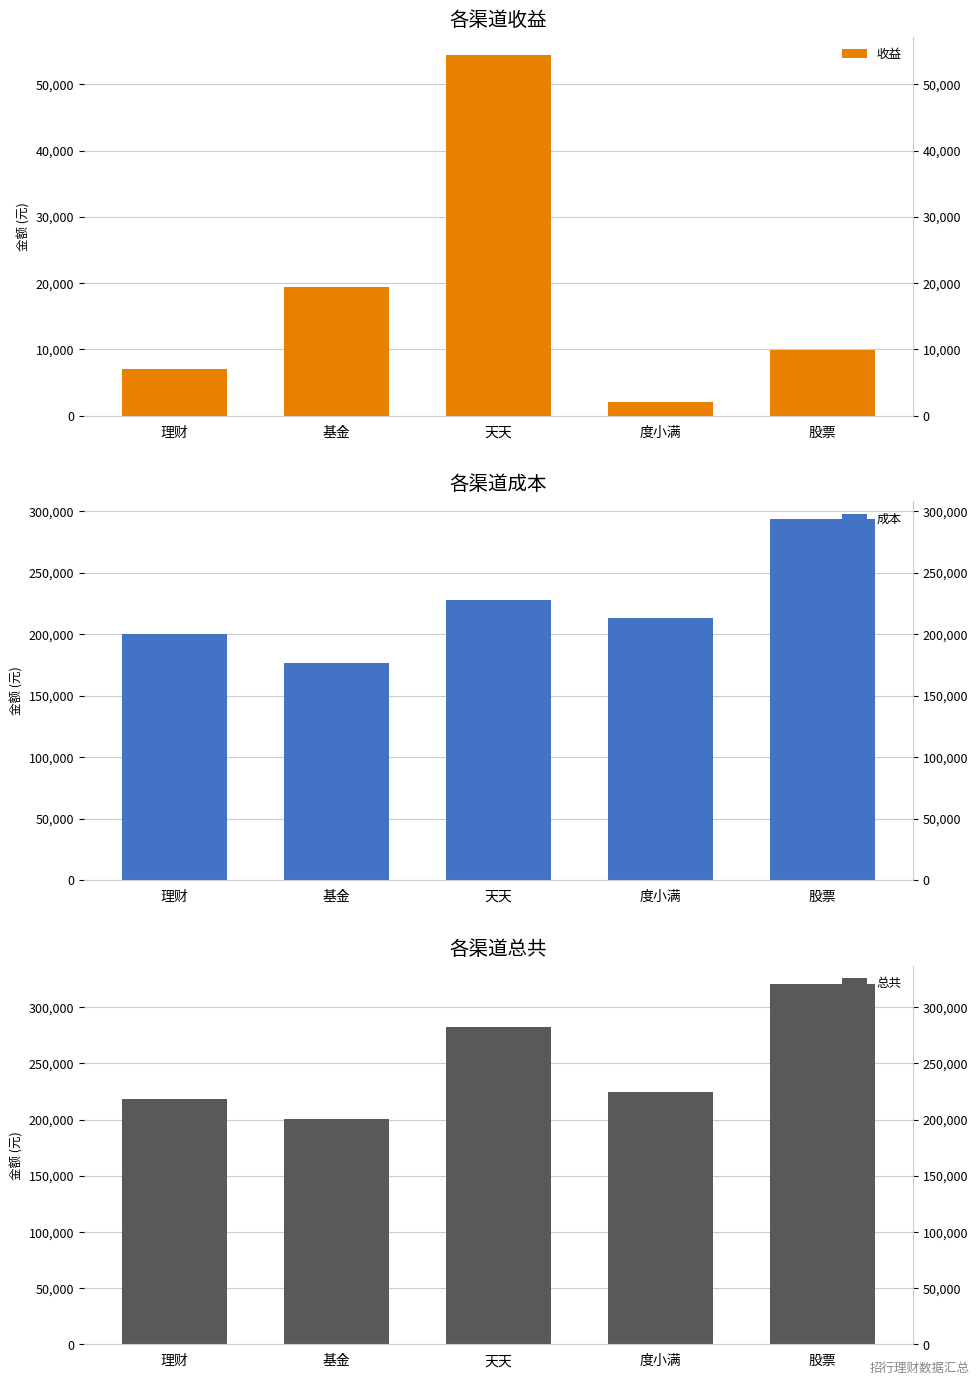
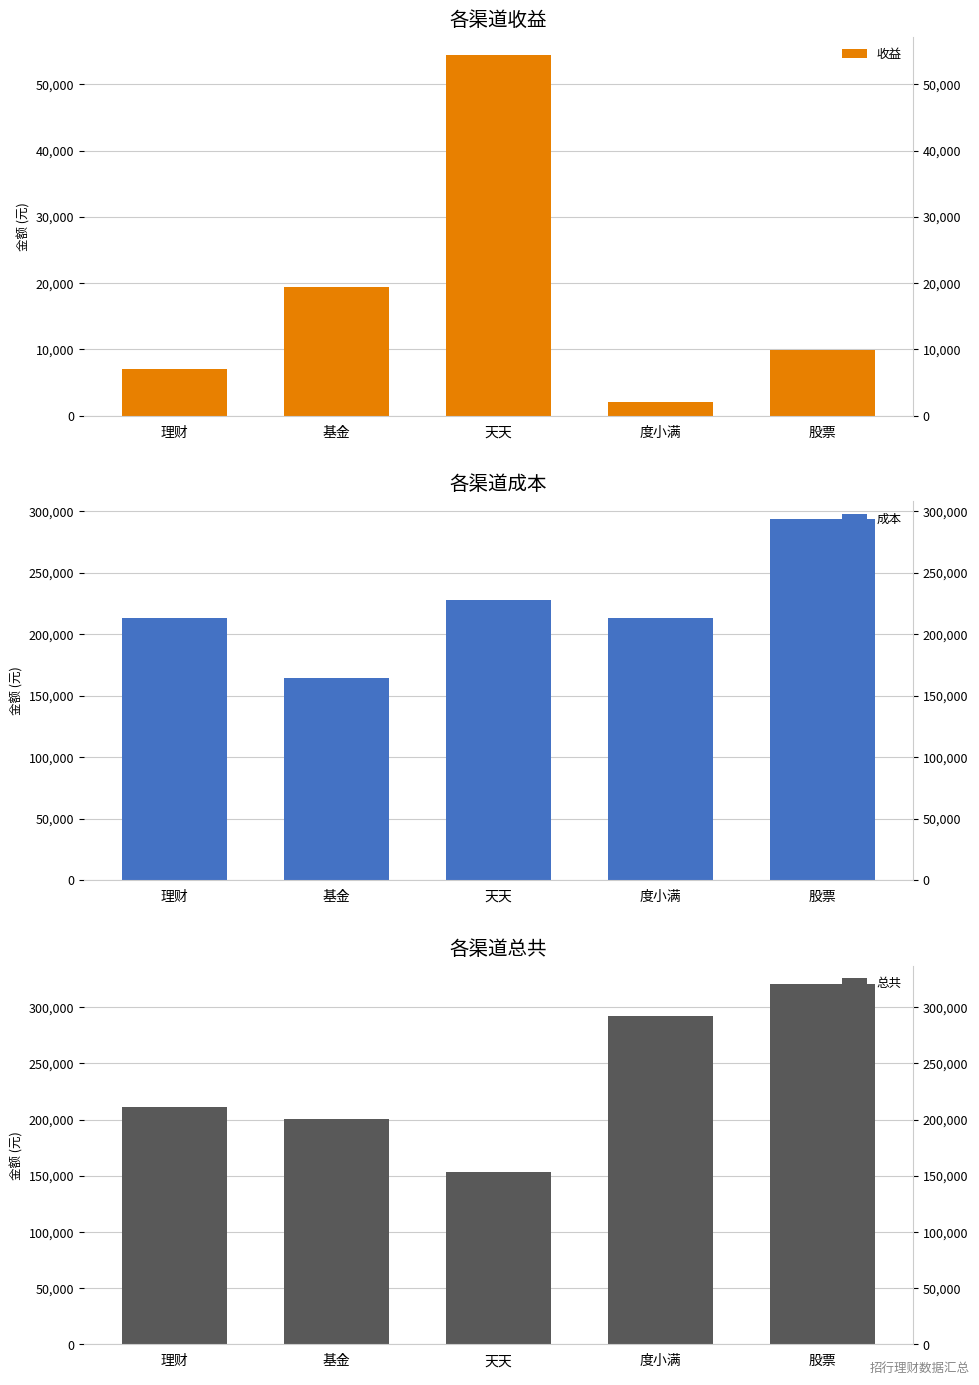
  {
    "各渠道收益": {
      "理财": "7,000",
      "基金": "19,000",
      "天天": "54,000",
      "度小满": "2,000",
      "股票": "10,000"
    },
    "各渠道成本": {
-     "理财": "200,000",
-     "基金": "177,000",
+     "理财": "213,000",
+     "基金": "164,000",
      "天天": "228,000",
      "度小满": "213,000",
      "股票": "294,000"
    },
    "各渠道总共": {
-     "理财": "219,000",
+     "理财": "212,000",
      "基金": "200,000",
-     "天天": "282,000",
-     "度小满": "225,000",
+     "天天": "153,000",
+     "度小满": "293,000",
      "股票": "321,000"
    }
  }
